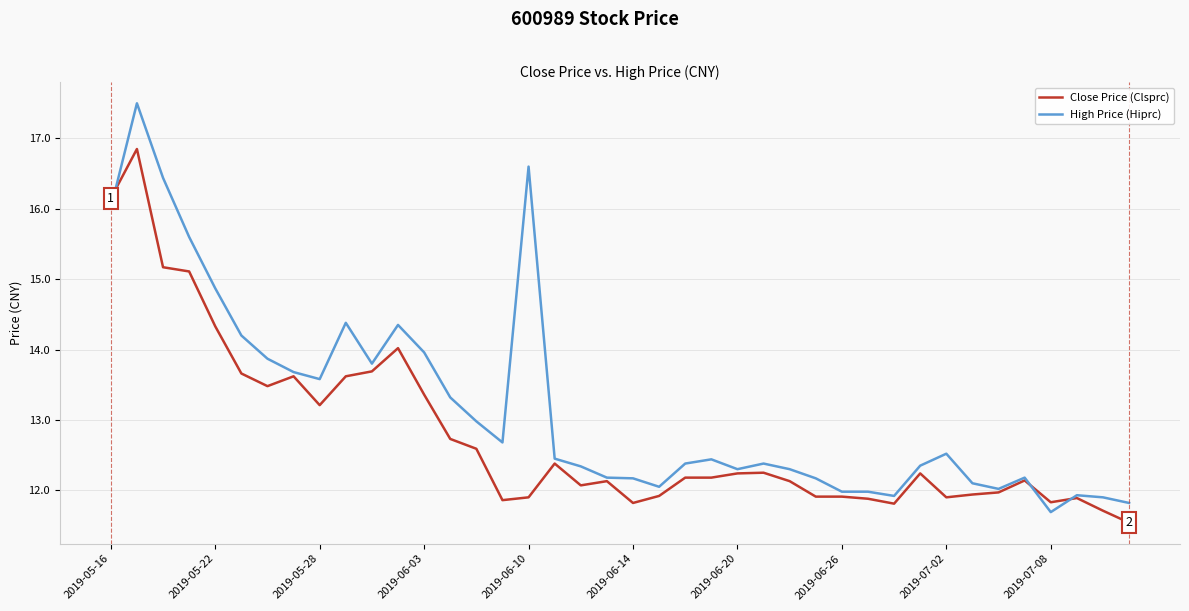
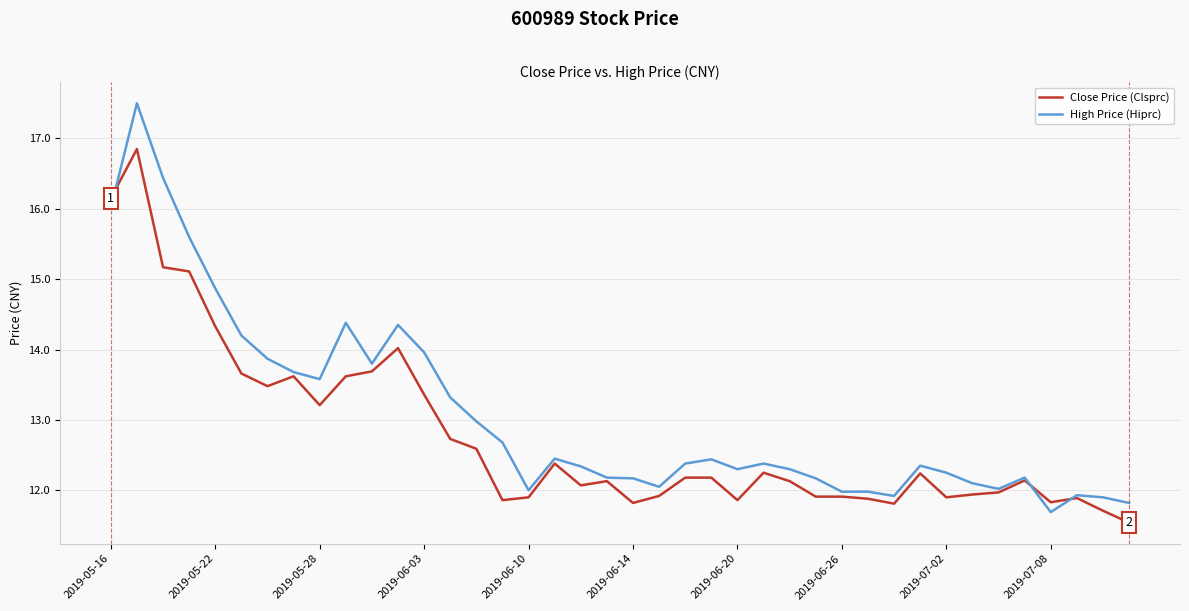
  {
    "Close Price (Clsprc)": {
      "2019-05-22": 14.3,
      "2019-05-28": 13.2,
      "2019-06-03": 13.4,
      "2019-06-10": 11.9,
      "2019-06-14": 11.8,
-     "2019-06-20": 12.2,
+     "2019-06-20": 11.9,
      "2019-06-26": 11.9,
      "2019-07-02": 11.9,
      "2019-07-08": 11.8
    },
    "High Price (Hiprc)": {
      "2019-05-22": 14.9,
      "2019-05-28": 13.6,
      "2019-06-03": 14.0,
-     "2019-06-10": 16.6,
+     "2019-06-10": 12.0,
      "2019-06-14": 12.2,
      "2019-06-20": 12.3,
      "2019-06-26": 12.0,
-     "2019-07-02": 12.5,
+     "2019-07-02": 12.3,
      "2019-07-08": 11.7
    }
  }
